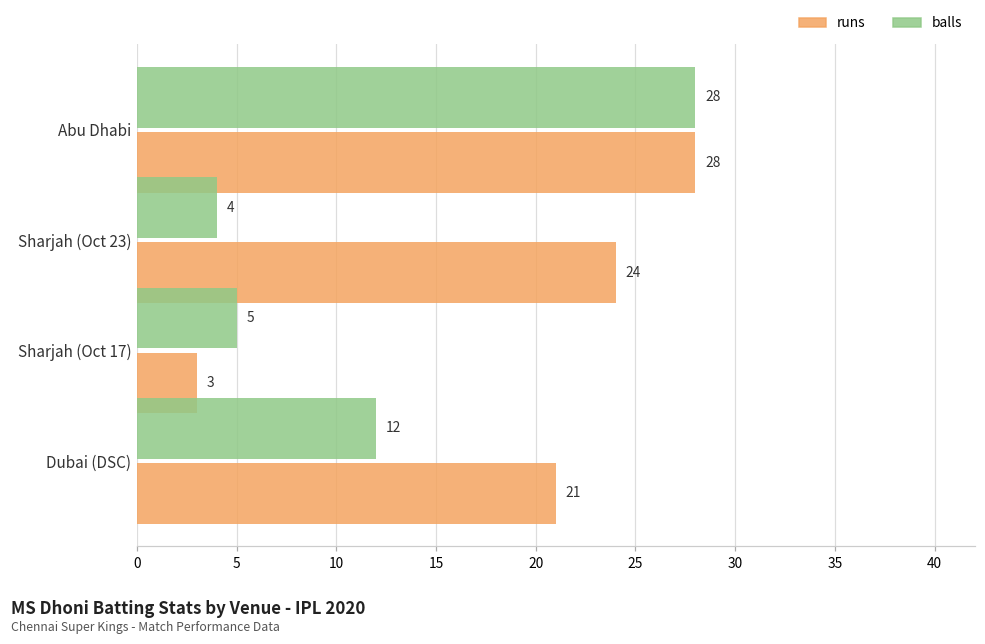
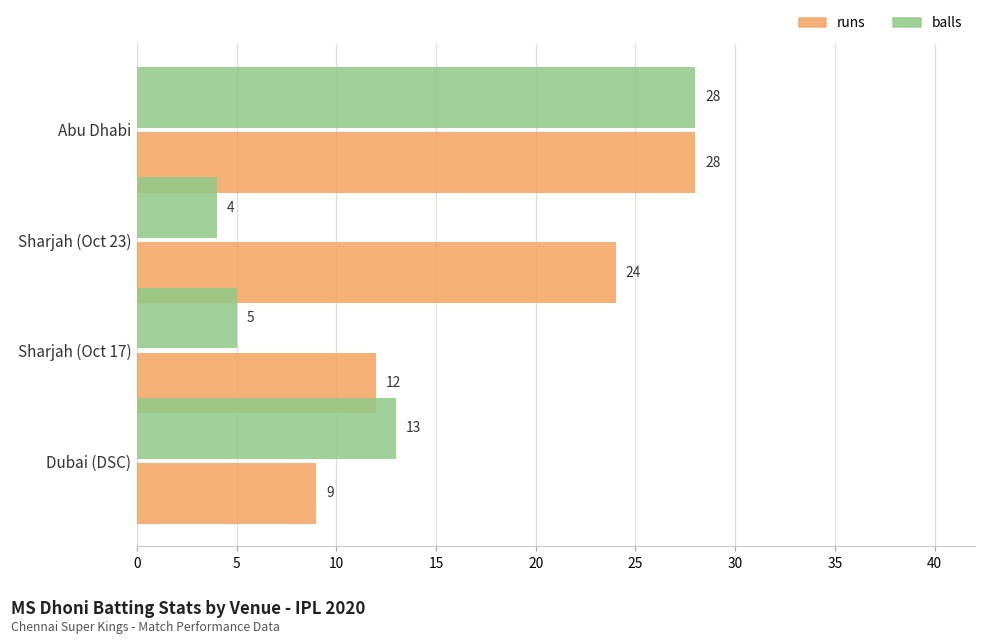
  {
    "runs": {
      "Abu Dhabi": 28,
      "Sharjah (Oct 23)": 24,
-     "Sharjah (Oct 17)": 3,
-     "Dubai (DSC)": 21
+     "Sharjah (Oct 17)": 12,
+     "Dubai (DSC)": 9
    },
    "balls": {
      "Abu Dhabi": 28,
      "Sharjah (Oct 23)": 4,
      "Sharjah (Oct 17)": 5,
-     "Dubai (DSC)": 12
+     "Dubai (DSC)": 13
    }
  }
